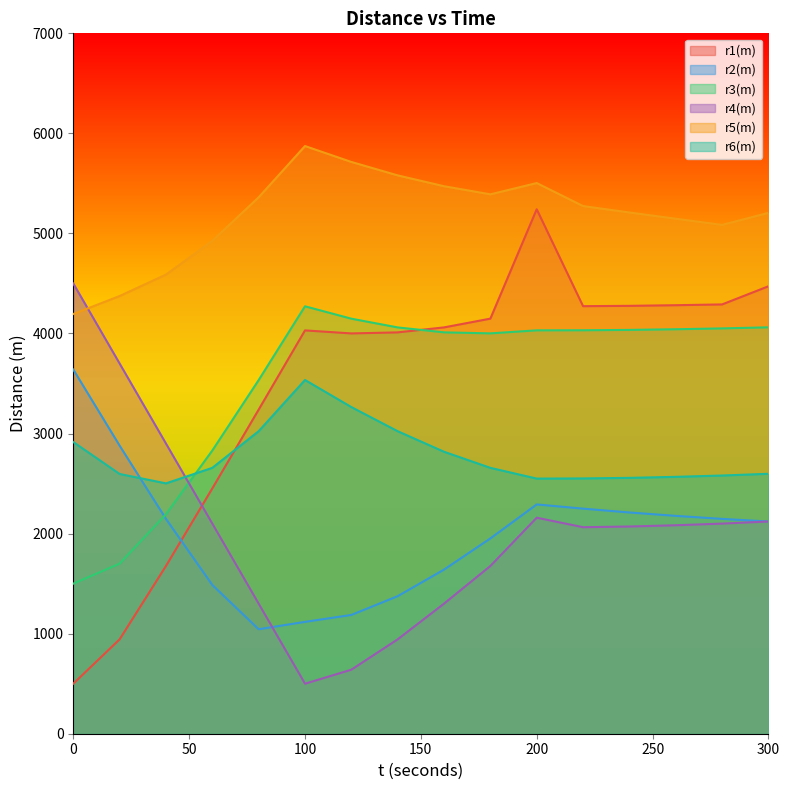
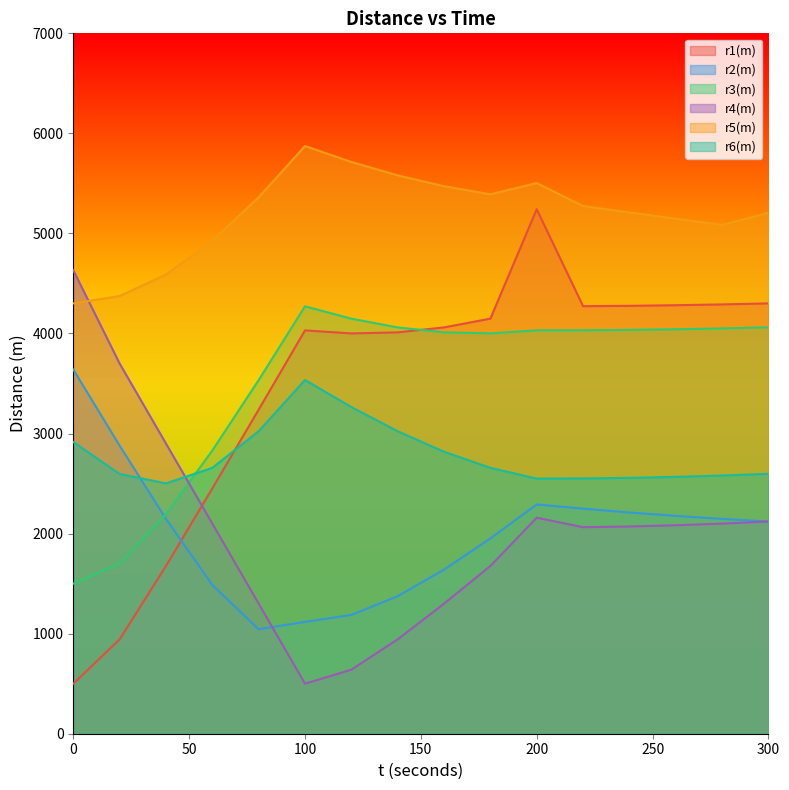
  {
    "r1(m)": {
      "0": 500,
      "100": 4030,
      "200": 5240,
-     "300": 4470
+     "300": 4300
    },
    "r4(m)": {
-     "0": 4500,
+     "0": 4630,
      "100": 500,
      "200": 2160
    },
    "r5(m)": {
-     "0": 4190,
+     "0": 4300,
      "100": 5870,
      "200": 5500,
      "300": 5210
    }
  }
